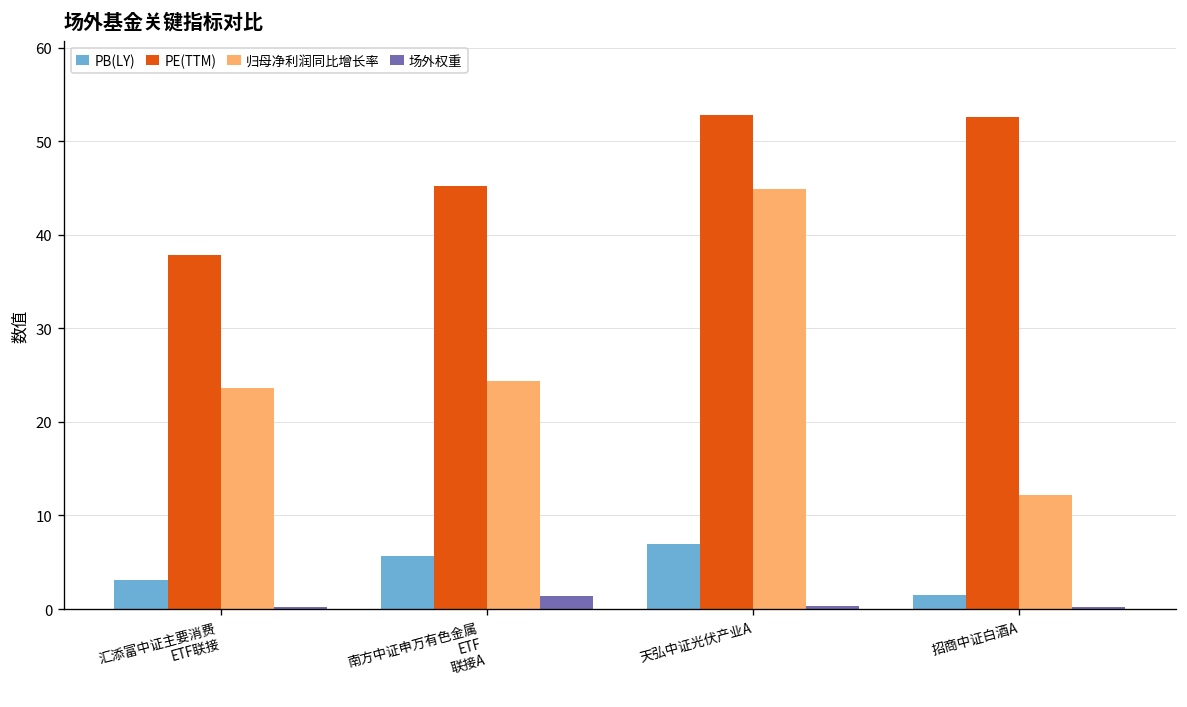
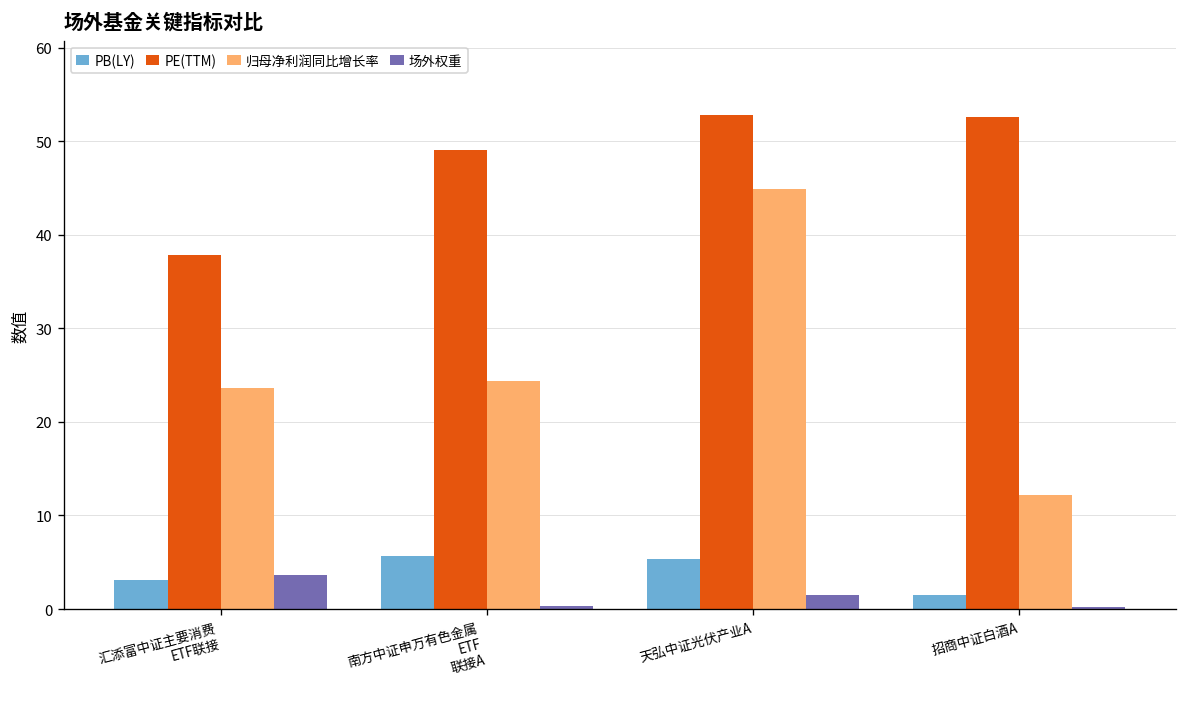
  {
    "PB(LY)": {
      "汇添富中证主要消费 ETF联接": 3,
      "南方中证申万有色金属 ETF 联接A": 6,
-     "天弘中证光伏产业A": 7,
+     "天弘中证光伏产业A": 5,
      "招商中证白酒A": 2
    },
    "PE(TTM)": {
      "汇添富中证主要消费 ETF联接": 38,
-     "南方中证申万有色金属 ETF 联接A": 45,
+     "南方中证申万有色金属 ETF 联接A": 49,
      "天弘中证光伏产业A": 53,
      "招商中证白酒A": 53
    },
    "归母净利润同比增长率": {
      "汇添富中证主要消费 ETF联接": 24,
      "南方中证申万有色金属 ETF 联接A": 24,
      "天弘中证光伏产业A": 45,
      "招商中证白酒A": 12
    },
    "场外权重": {
-     "汇添富中证主要消费 ETF联接": 0,
-     "南方中证申万有色金属 ETF 联接A": 1,
-     "天弘中证光伏产业A": 0
+     "汇添富中证主要消费 ETF联接": 4,
+     "南方中证申万有色金属 ETF 联接A": 0,
+     "天弘中证光伏产业A": 2
    }
  }
